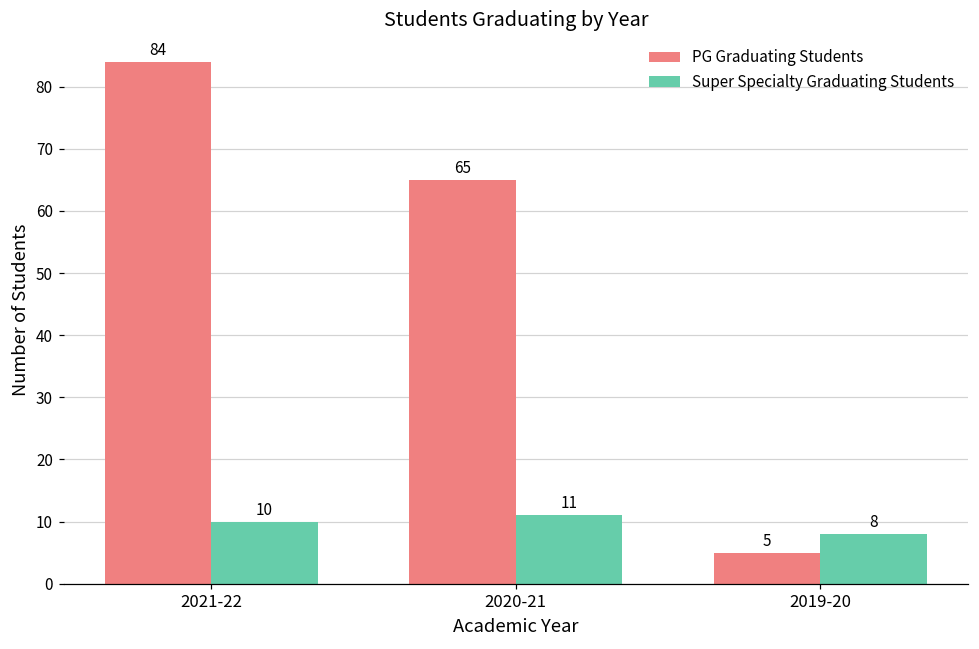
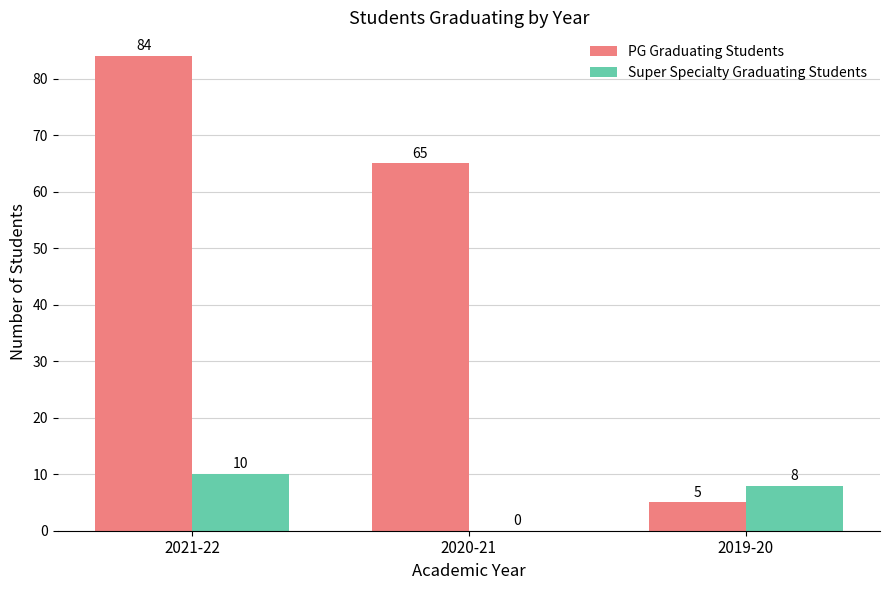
  {
    "PG Graduating Students": {
      "2021-22": 84,
      "2020-21": 65,
      "2019-20": 5
    },
    "Super Specialty Graduating Students": {
      "2021-22": 10,
-     "2020-21": 11,
+     "2020-21": 0,
      "2019-20": 8
    }
  }
